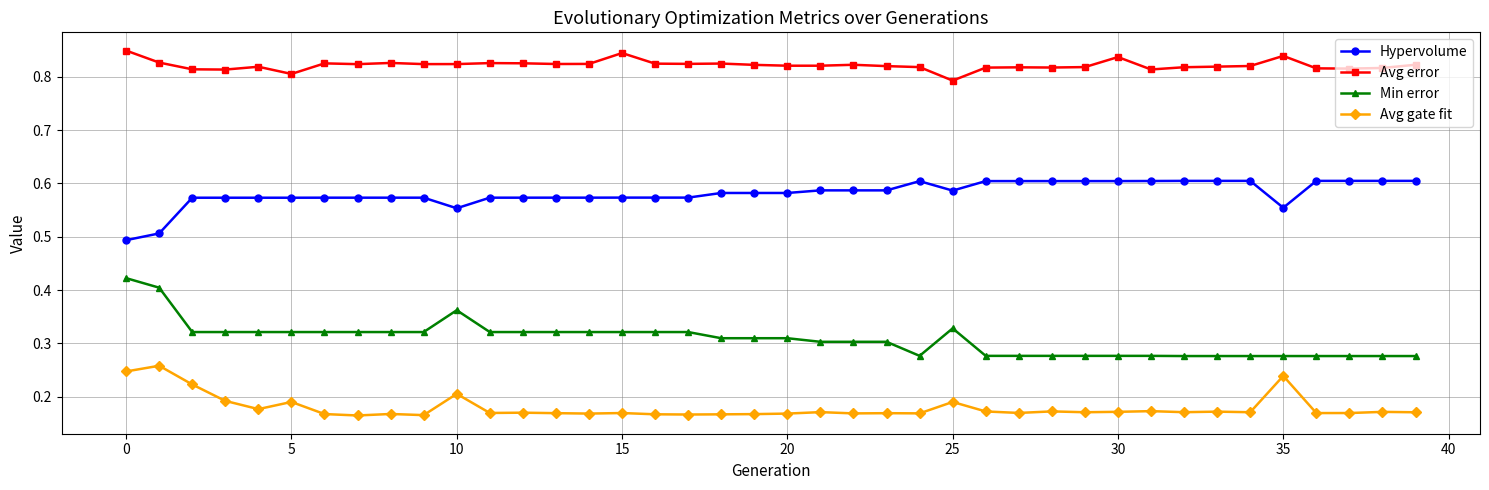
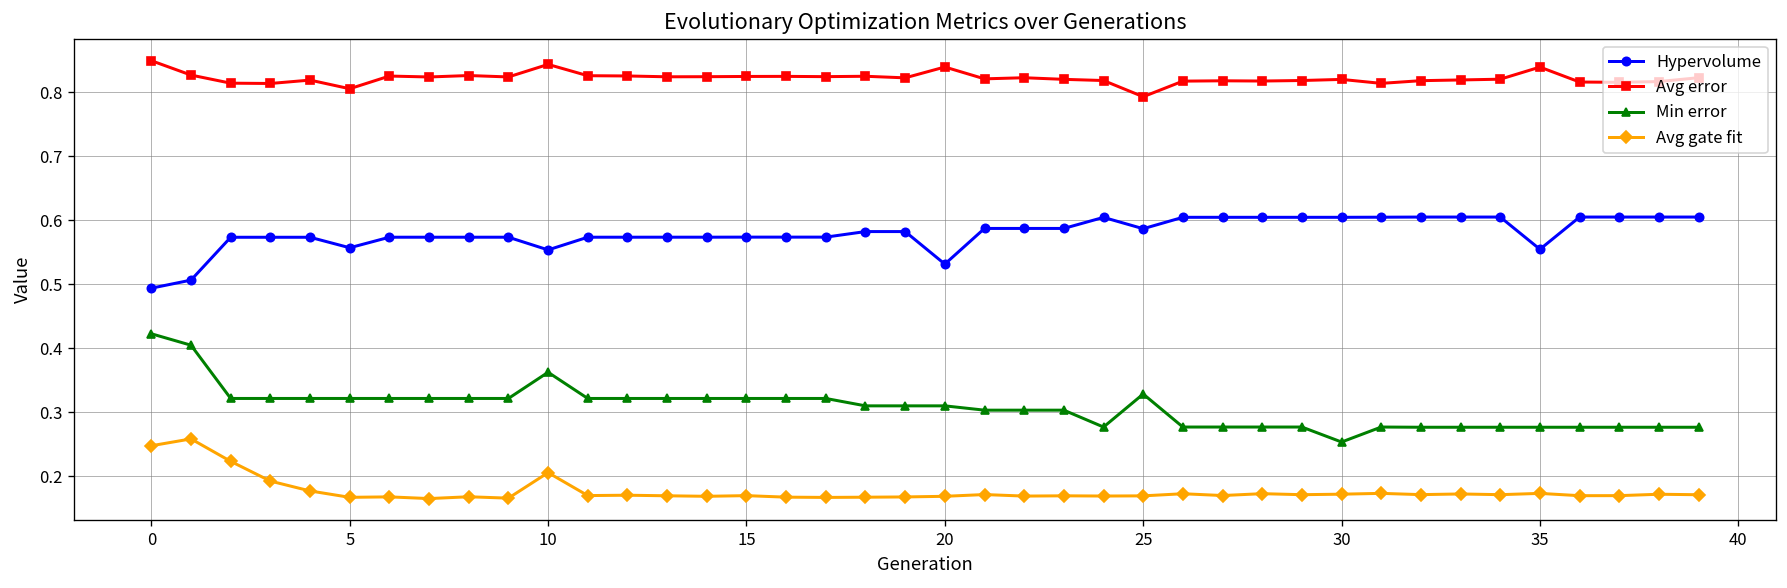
  {
    "Hypervolume": {
      "0": 0.49,
-     "5": 0.57,
+     "5": 0.56,
      "10": 0.55,
      "15": 0.57,
-     "20": 0.58,
+     "20": 0.53,
      "25": 0.59,
      "30": 0.60,
      "35": 0.55
    },
    "Avg error": {
      "0": 0.85,
      "5": 0.81,
-     "10": 0.82,
-     "15": 0.84,
-     "20": 0.82,
+     "10": 0.84,
+     "15": 0.82,
+     "20": 0.84,
      "25": 0.79,
-     "30": 0.84,
+     "30": 0.82,
      "35": 0.84
    },
    "Min error": {
      "0": 0.42,
      "5": 0.32,
      "10": 0.36,
      "15": 0.32,
      "20": 0.31,
      "25": 0.33,
-     "30": 0.28,
+     "30": 0.25,
      "35": 0.28
    },
    "Avg gate fit": {
      "0": 0.25,
-     "5": 0.19,
+     "5": 0.17,
      "10": 0.21,
      "15": 0.17,
      "20": 0.17,
-     "25": 0.19,
+     "25": 0.17,
      "30": 0.17,
-     "35": 0.24
+     "35": 0.17
    }
  }
